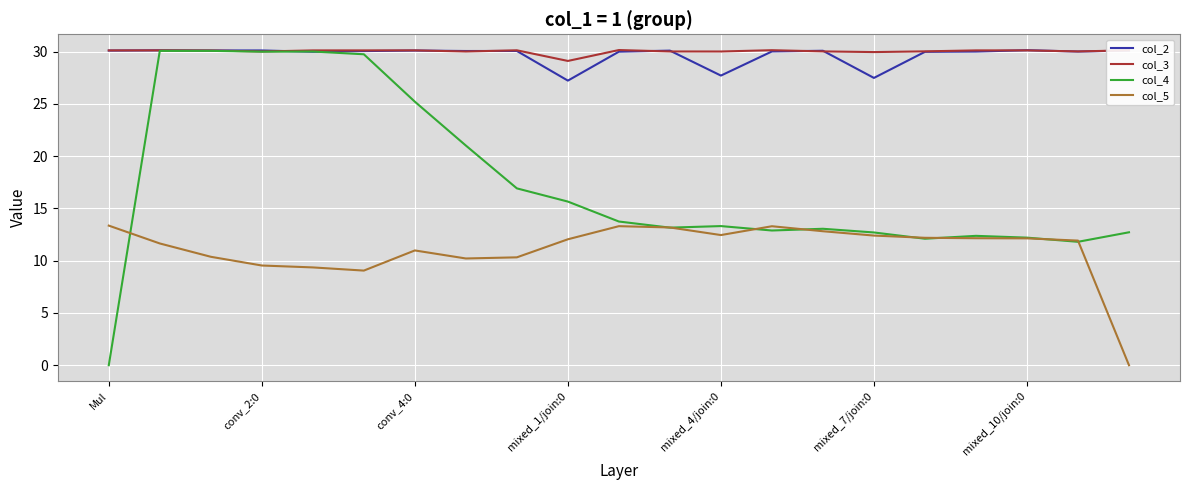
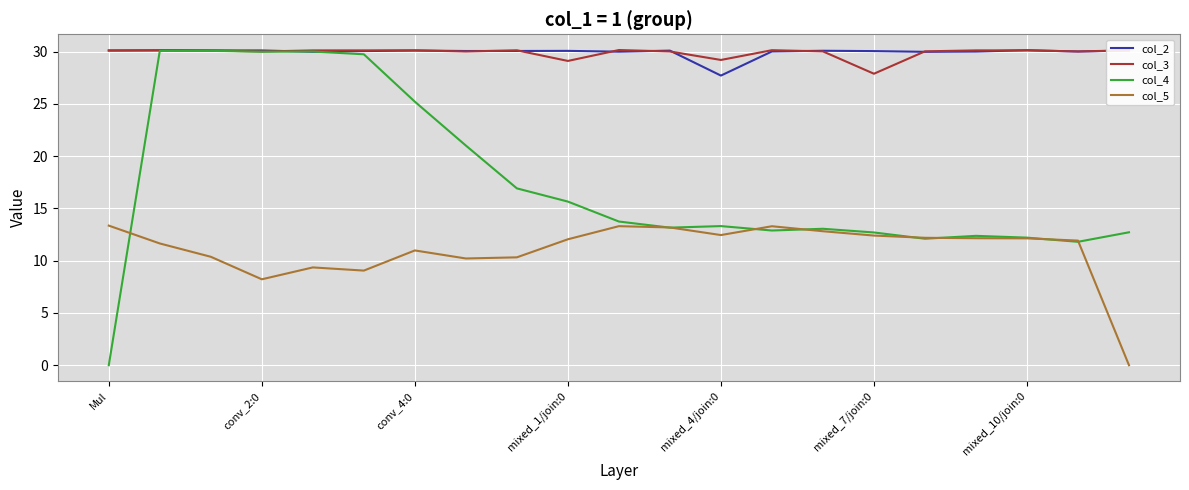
  {
    "col_2": {
-     "mixed_1/join:0": 27.2,
+     "mixed_1/join:0": 30.1,
      "mixed_4/join:0": 27.7,
-     "mixed_7/join:0": 27.5
+     "mixed_7/join:0": 30.0
    },
    "col_3": {
      "mixed_1/join:0": 29.1,
-     "mixed_4/join:0": 30.0,
-     "mixed_7/join:0": 30.0
+     "mixed_4/join:0": 29.2,
+     "mixed_7/join:0": 27.9
    },
    "col_4": {
      "Mul": 0.0,
      "conv_4:0": 25.2,
      "mixed_1/join:0": 15.7,
      "mixed_4/join:0": 13.3,
      "mixed_7/join:0": 12.7
    },
    "col_5": {
      "Mul": 13.4,
-     "conv_2:0": 9.5,
+     "conv_2:0": 8.2,
      "conv_4:0": 11.0,
      "mixed_1/join:0": 12.0,
      "mixed_4/join:0": 12.5,
      "mixed_7/join:0": 12.4
    }
  }
